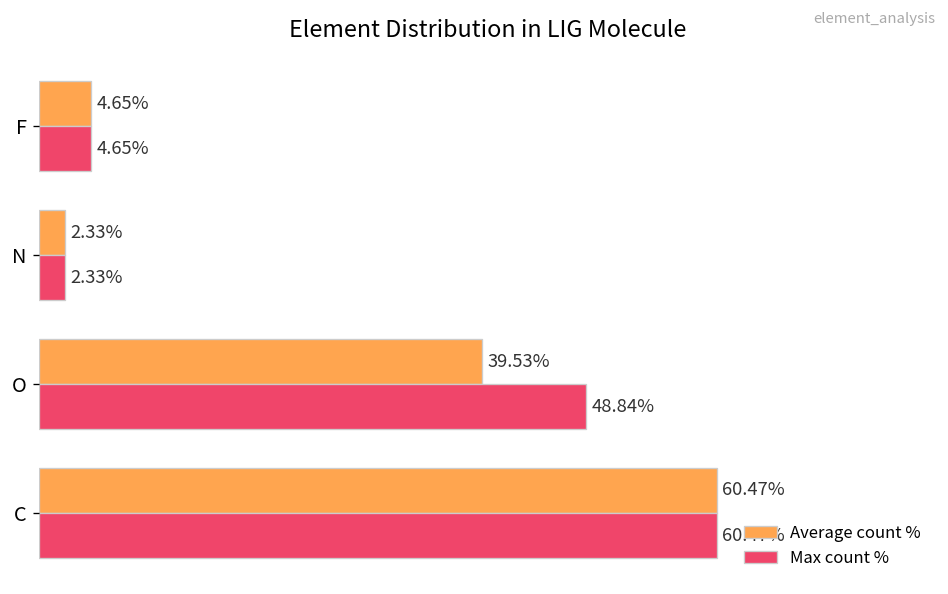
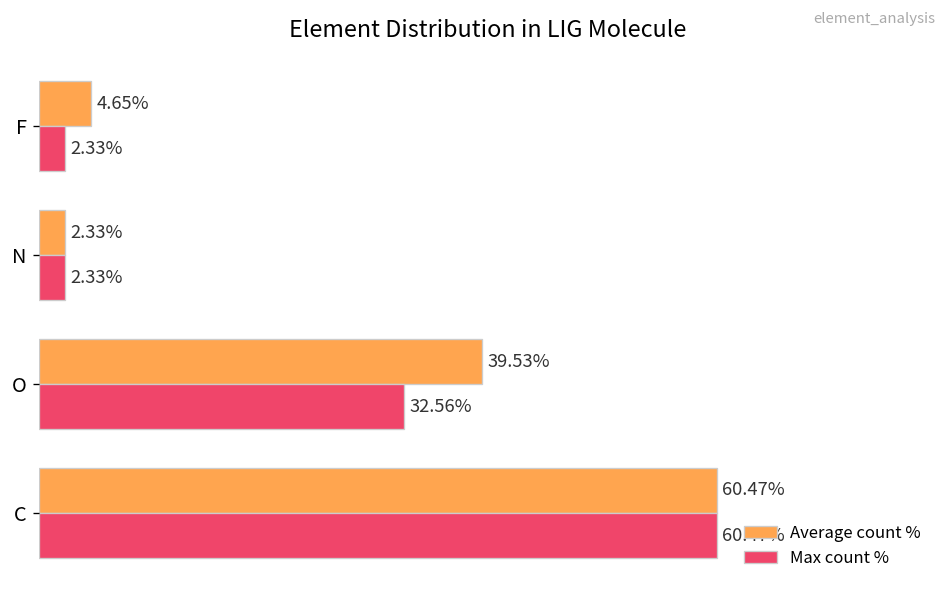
  {
    "Average count %": {
      "F": "4.65%",
      "N": "2.33%",
      "O": "39.53%",
      "C": "60.47%"
    },
    "Max count %": {
-     "F": "4.65%",
+     "F": "2.33%",
      "N": "2.33%",
-     "O": "48.84%",
+     "O": "32.56%",
      "C": "60.47%"
    }
  }
